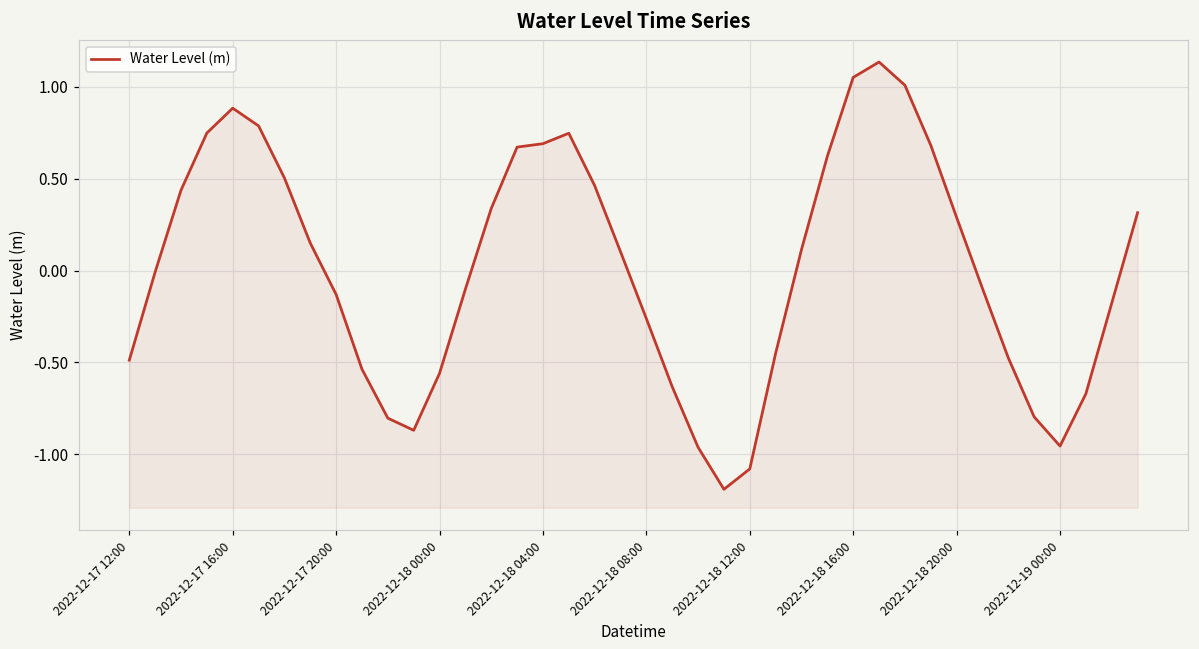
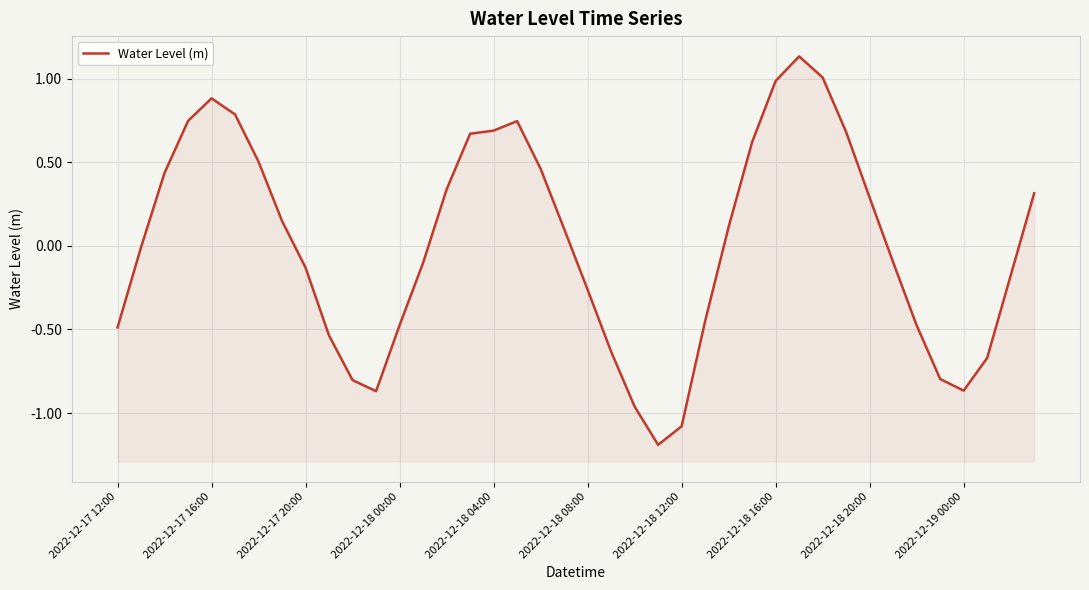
  {
    "2022-12-17 12:00": -0.49,
    "2022-12-17 16:00": 0.88,
    "2022-12-17 20:00": -0.13,
-   "2022-12-18 00:00": -0.56,
+   "2022-12-18 00:00": -0.47,
    "2022-12-18 04:00": 0.69,
    "2022-12-18 08:00": -0.26,
    "2022-12-18 12:00": -1.08,
-   "2022-12-18 16:00": 1.05,
+   "2022-12-18 16:00": 0.99,
    "2022-12-18 20:00": 0.29,
-   "2022-12-19 00:00": -0.95
+   "2022-12-19 00:00": -0.87
  }
